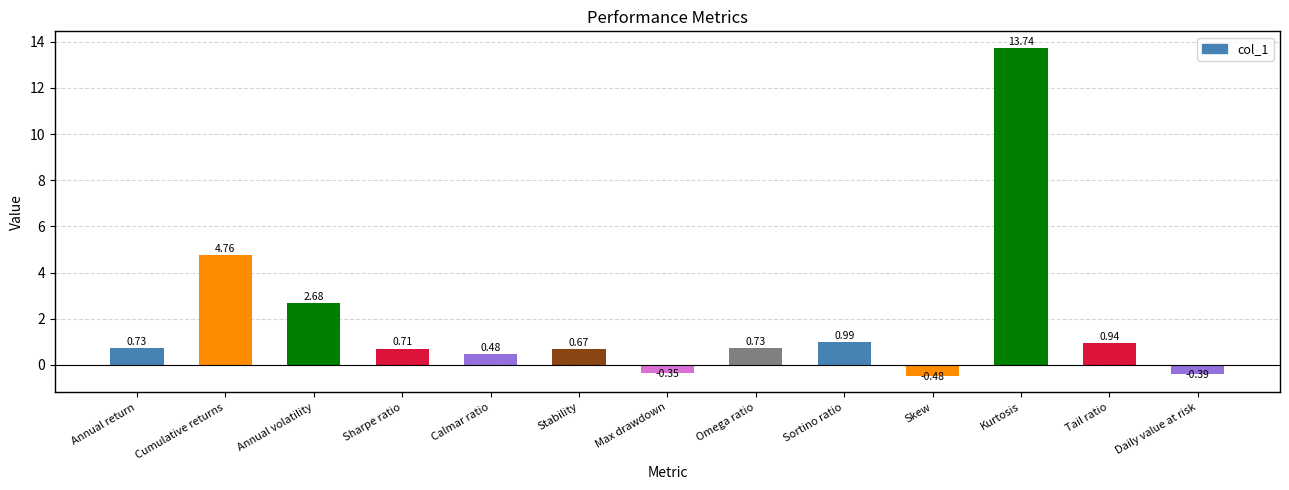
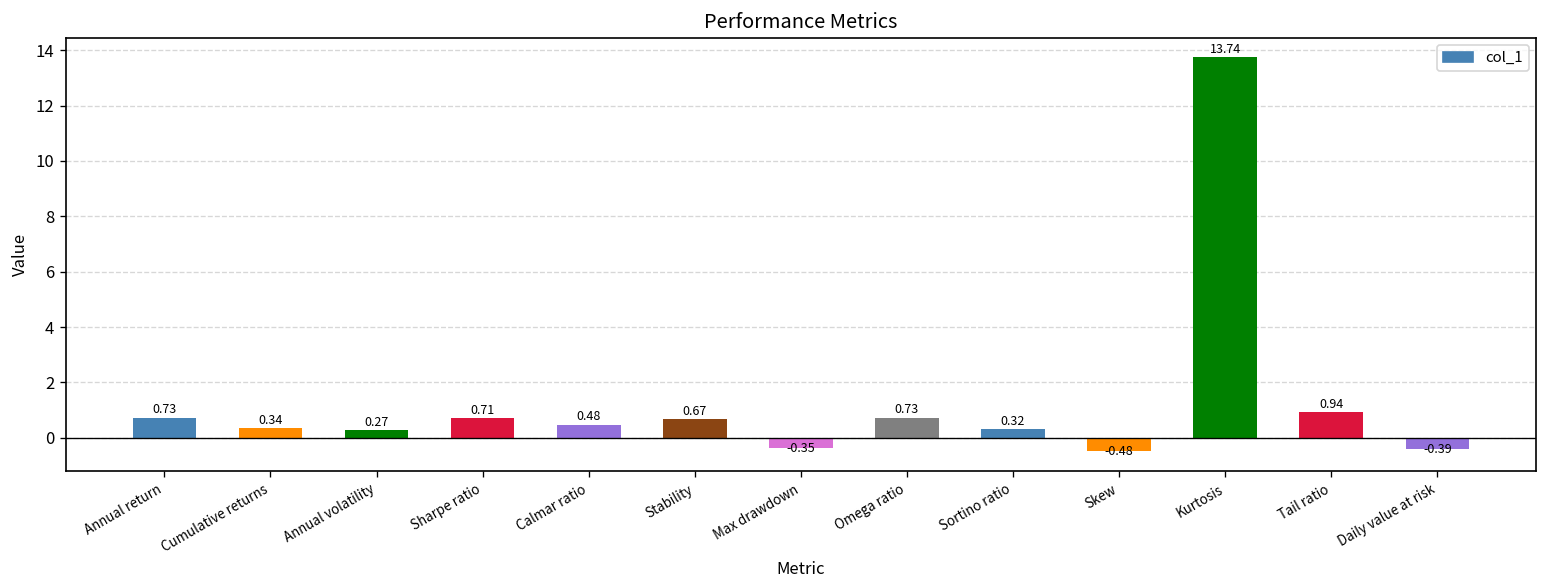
  {
    "Annual return": 0.73,
-   "Cumulative returns": 4.76,
-   "Annual volatility": 2.68,
+   "Cumulative returns": 0.34,
+   "Annual volatility": 0.27,
    "Sharpe ratio": 0.71,
    "Calmar ratio": 0.48,
    "Stability": 0.67,
    "Max drawdown": -0.35,
    "Omega ratio": 0.73,
-   "Sortino ratio": 0.99,
+   "Sortino ratio": 0.32,
    "Skew": -0.48,
    "Kurtosis": 13.74,
    "Tail ratio": 0.94,
    "Daily value at risk": -0.39
  }
